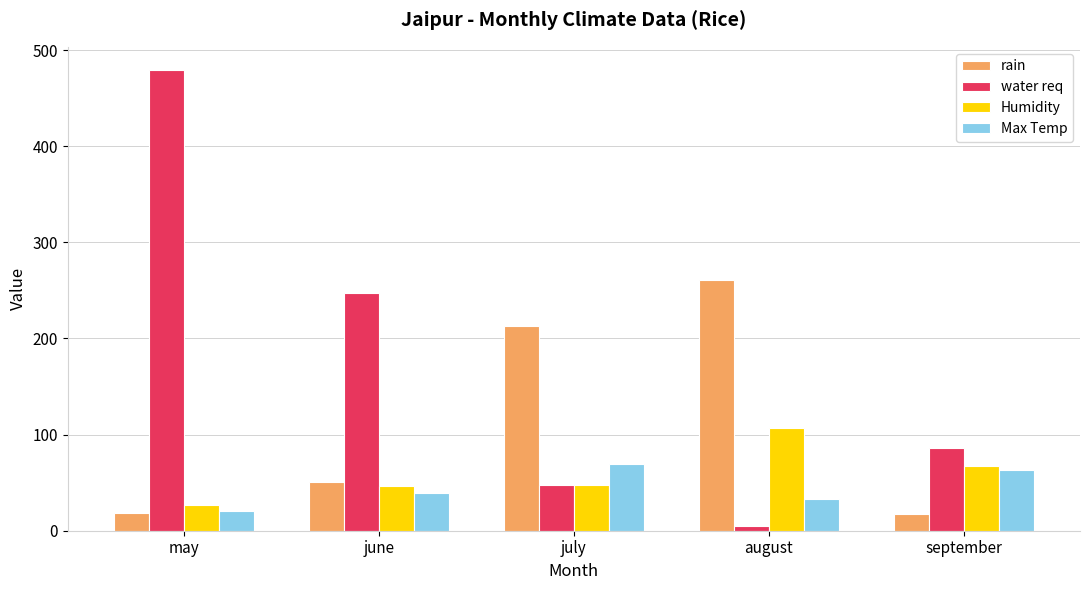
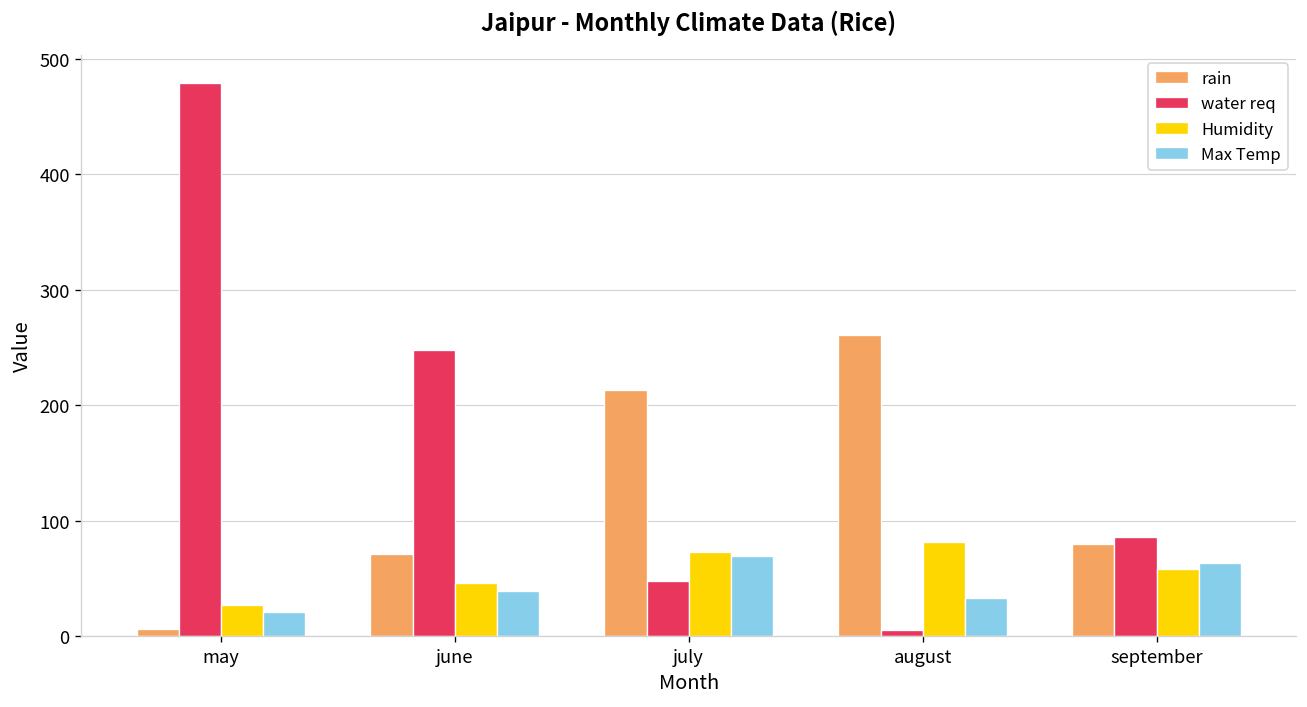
  {
    "rain": {
-     "may": 20,
-     "june": 50,
+     "may": 10,
+     "june": 70,
      "july": 210,
      "august": 260,
-     "september": 20
+     "september": 80
    },
    "water req": {
      "may": 480,
      "june": 250,
      "july": 50,
      "august": 10,
      "september": 90
    },
    "Humidity": {
      "may": 30,
      "june": 50,
-     "july": 50,
-     "august": 110,
-     "september": 70
+     "july": 70,
+     "august": 80,
+     "september": 60
    },
    "Max Temp": {
      "may": 20,
      "june": 40,
      "july": 70,
      "august": 30,
      "september": 60
    }
  }
